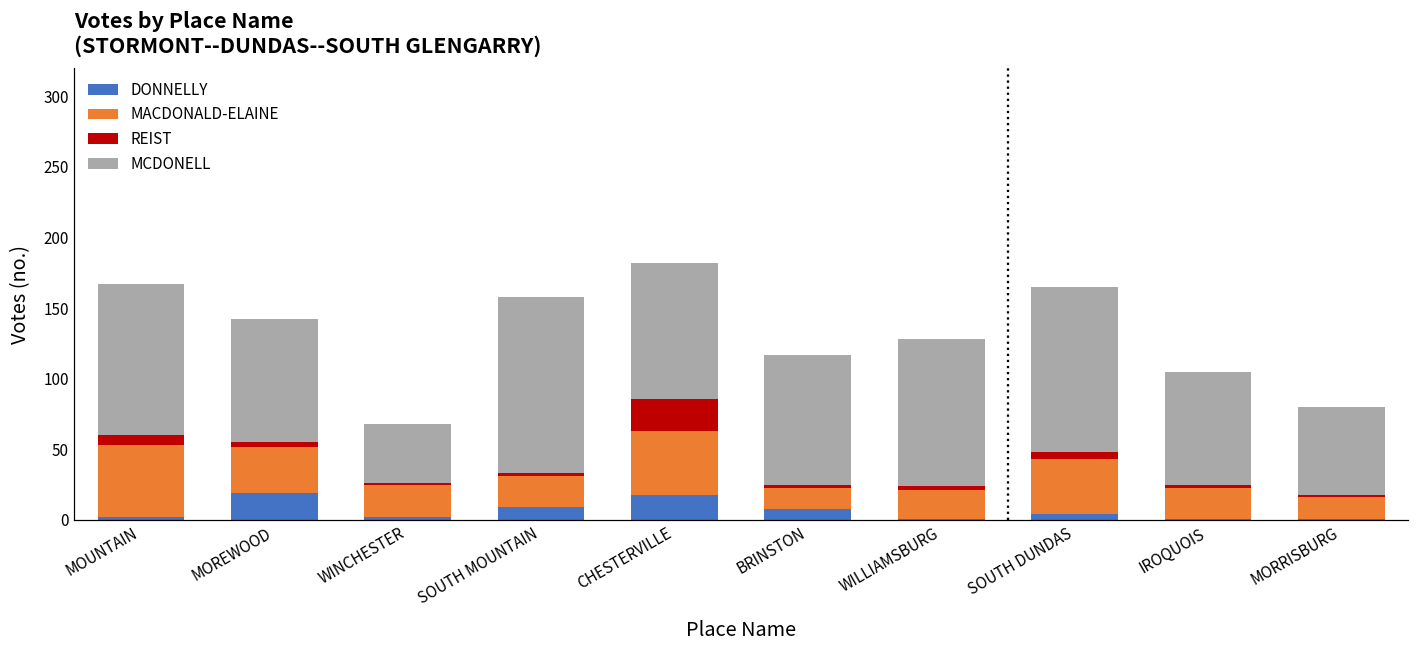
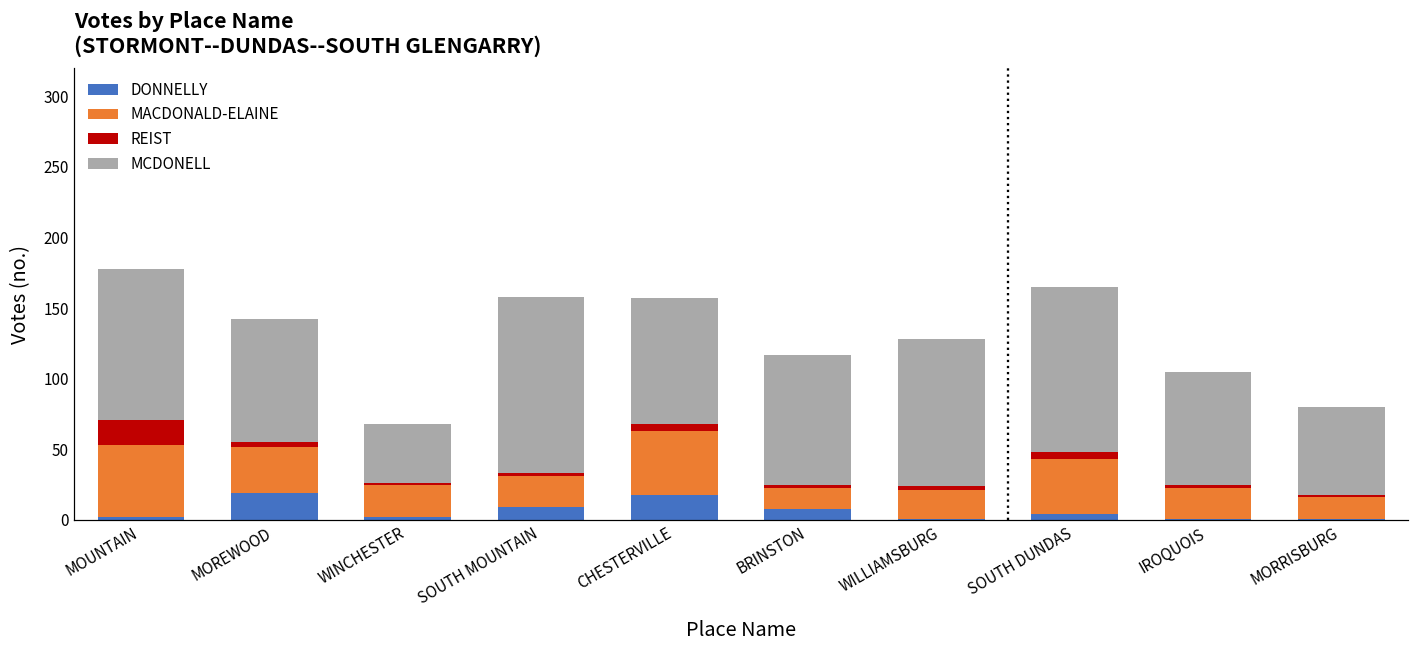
  {
    "DONNELLY": {
      "MOUNTAIN": 2,
      "MOREWOOD": 19,
      "WINCHESTER": 2,
      "SOUTH MOUNTAIN": 9,
      "CHESTERVILLE": 18,
      "BRINSTON": 8,
      "SOUTH DUNDAS": 4
    },
    "MACDONALD-ELAINE": {
      "MOUNTAIN": 51,
      "MOREWOOD": 33,
      "WINCHESTER": 23,
      "SOUTH MOUNTAIN": 22,
      "CHESTERVILLE": 45,
      "BRINSTON": 15,
      "WILLIAMSBURG": 20,
      "SOUTH DUNDAS": 39,
      "IROQUOIS": 22,
      "MORRISBURG": 15
    },
    "REIST": {
-     "MOUNTAIN": 7,
+     "MOUNTAIN": 18,
      "MOREWOOD": 3,
      "SOUTH MOUNTAIN": 2,
-     "CHESTERVILLE": 23,
+     "CHESTERVILLE": 5,
      "BRINSTON": 2,
      "WILLIAMSBURG": 3,
      "SOUTH DUNDAS": 5,
      "IROQUOIS": 2,
      "MORRISBURG": 2
    },
    "MCDONELL": {
      "MOUNTAIN": 107,
      "MOREWOOD": 87,
      "WINCHESTER": 42,
      "SOUTH MOUNTAIN": 125,
-     "CHESTERVILLE": 96,
+     "CHESTERVILLE": 89,
      "BRINSTON": 92,
      "WILLIAMSBURG": 104,
      "SOUTH DUNDAS": 117,
      "IROQUOIS": 80,
      "MORRISBURG": 62
    }
  }
